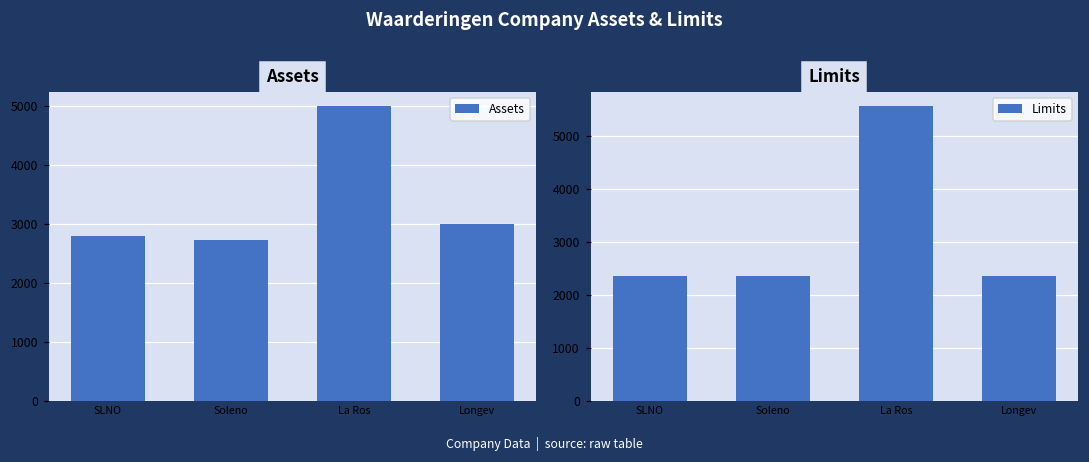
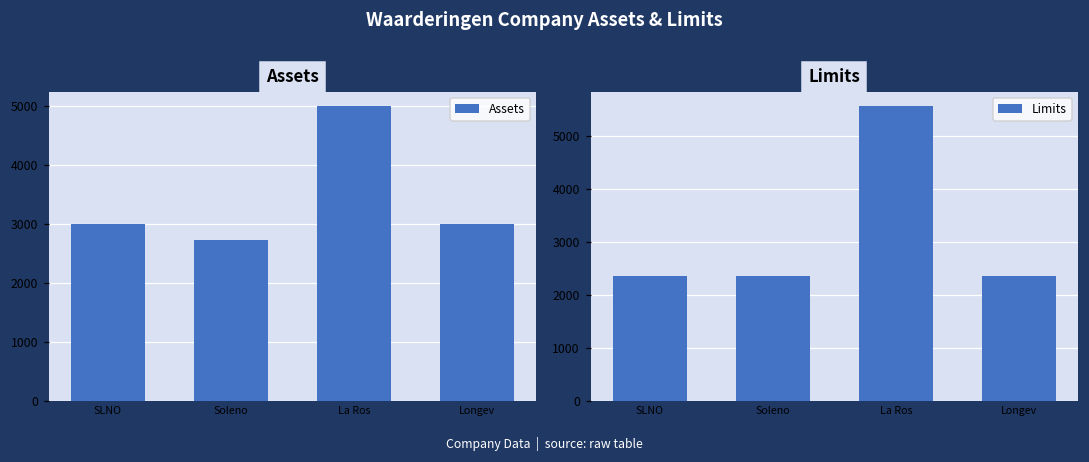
  {
    "Assets": {
-     "SLNO": 2800,
+     "SLNO": 3000,
      "Soleno": 2700,
      "La Ros": 5000,
      "Longev": 3000
    },
    "Limits": {
      "SLNO": 2300,
      "Soleno": 2300,
      "La Ros": 5600,
      "Longev": 2300
    }
  }
